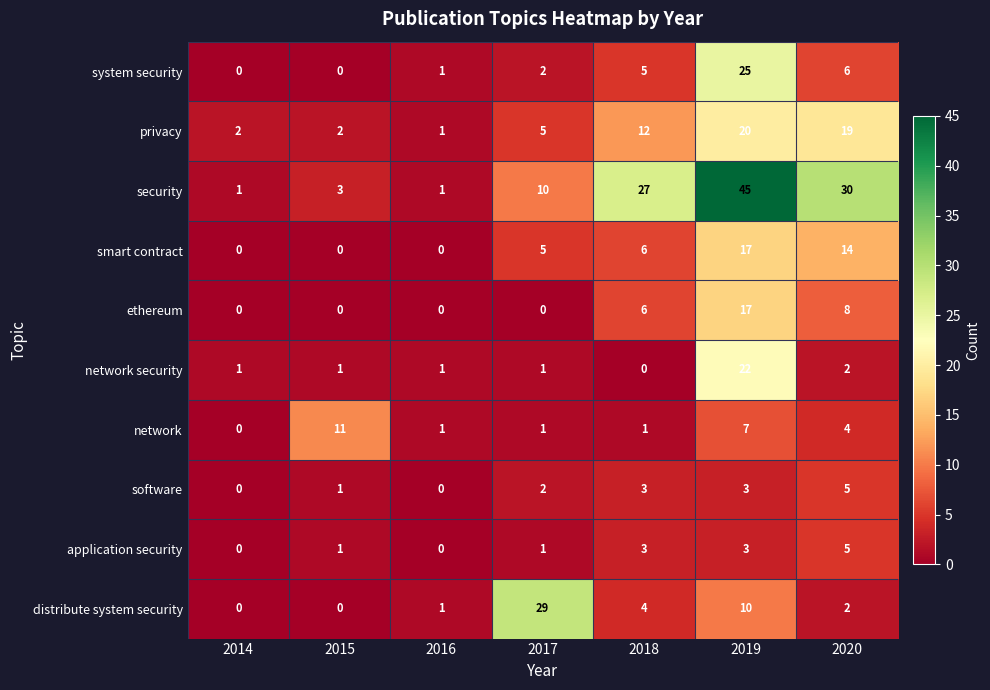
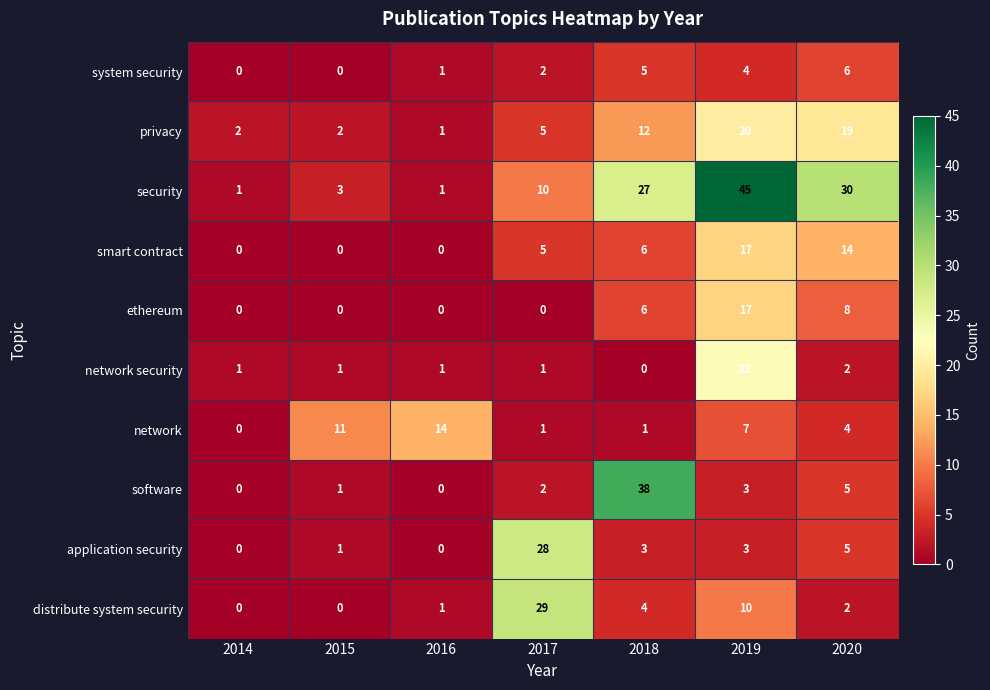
  {
    "system security": {
      "2014": 0,
      "2015": 0,
      "2016": 1,
      "2017": 2,
      "2018": 5,
-     "2019": 25,
+     "2019": 4,
      "2020": 6
    },
    "privacy": {
      "2014": 2,
      "2015": 2,
      "2016": 1,
      "2017": 5,
      "2018": 12,
      "2019": 20,
      "2020": 19
    },
    "security": {
      "2014": 1,
      "2015": 3,
      "2016": 1,
      "2017": 10,
      "2018": 27,
      "2019": 45,
      "2020": 30
    },
    "smart contract": {
      "2014": 0,
      "2015": 0,
      "2016": 0,
      "2017": 5,
      "2018": 6,
      "2019": 17,
      "2020": 14
    },
    "ethereum": {
      "2014": 0,
      "2015": 0,
      "2016": 0,
      "2017": 0,
      "2018": 6,
      "2019": 17,
      "2020": 8
    },
    "network security": {
      "2014": 1,
      "2015": 1,
      "2016": 1,
      "2017": 1,
      "2018": 0,
      "2019": 22,
      "2020": 2
    },
    "network": {
      "2014": 0,
      "2015": 11,
-     "2016": 1,
+     "2016": 14,
      "2017": 1,
      "2018": 1,
      "2019": 7,
      "2020": 4
    },
    "software": {
      "2014": 0,
      "2015": 1,
      "2016": 0,
      "2017": 2,
-     "2018": 3,
+     "2018": 38,
      "2019": 3,
      "2020": 5
    },
    "application security": {
      "2014": 0,
      "2015": 1,
      "2016": 0,
-     "2017": 1,
+     "2017": 28,
      "2018": 3,
      "2019": 3,
      "2020": 5
    },
    "distribute system security": {
      "2014": 0,
      "2015": 0,
      "2016": 1,
      "2017": 29,
      "2018": 4,
      "2019": 10,
      "2020": 2
    }
  }
